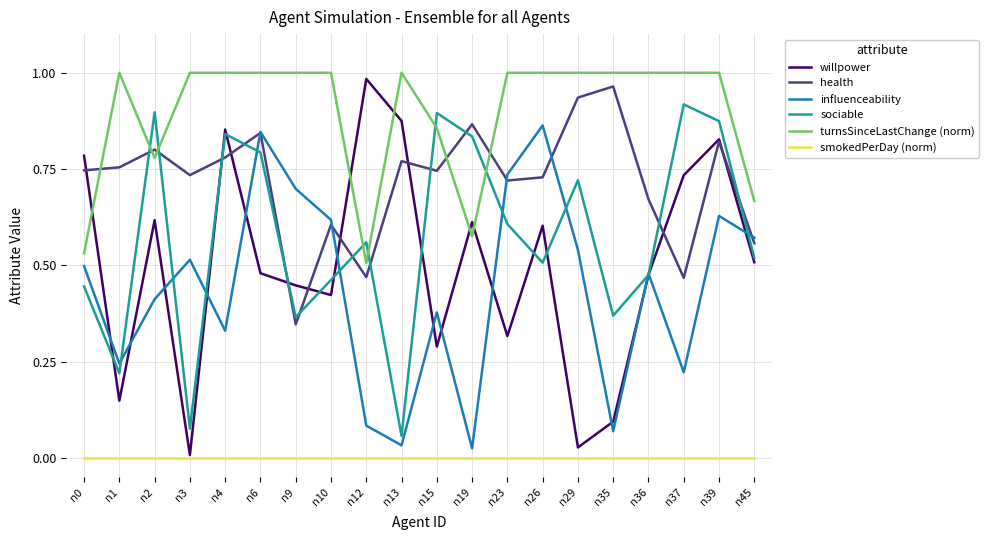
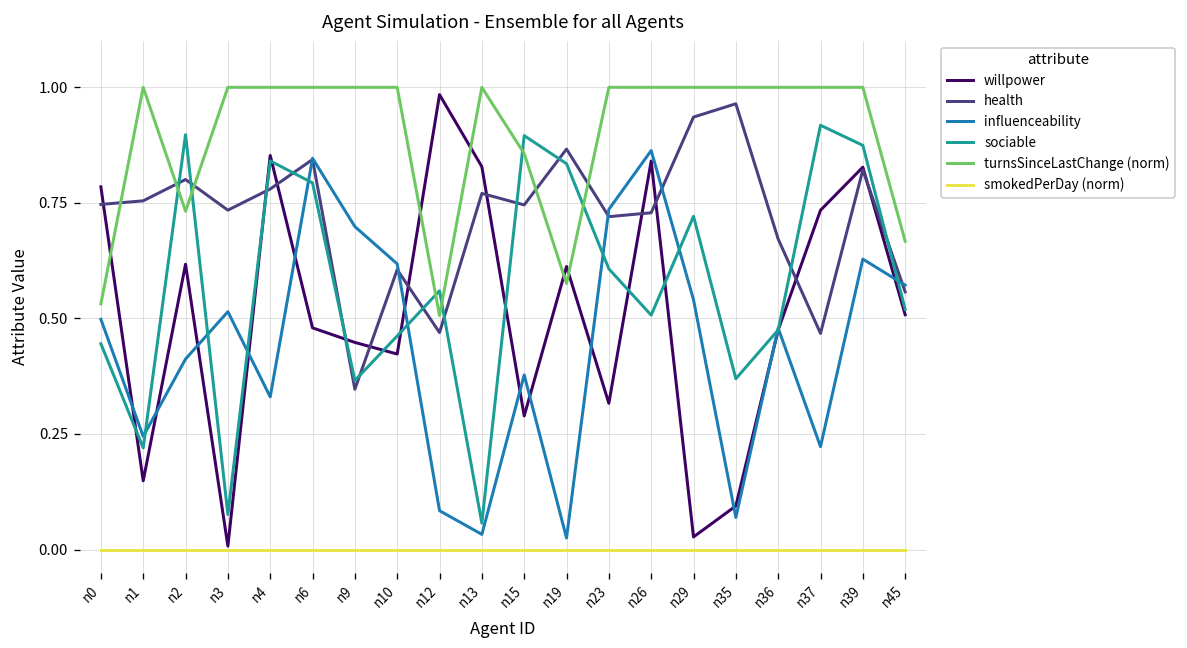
  {
    "willpower": {
      "n0": 0.78,
      "n1": 0.15,
      "n2": 0.62,
      "n3": 0.01,
      "n4": 0.85,
      "n6": 0.48,
      "n9": 0.45,
      "n10": 0.42,
      "n12": 0.98,
-     "n13": 0.87,
+     "n13": 0.83,
      "n15": 0.29,
      "n19": 0.61,
      "n23": 0.32,
-     "n26": 0.60,
+     "n26": 0.84,
      "n29": 0.03,
      "n35": 0.09,
      "n37": 0.73,
      "n45": 0.51
    },
    "health": {
      "n0": 0.75,
      "n1": 0.75,
      "n2": 0.80,
      "n3": 0.73,
      "n4": 0.78,
      "n9": 0.35,
      "n10": 0.61,
      "n12": 0.47,
      "n13": 0.77,
      "n15": 0.75,
      "n19": 0.87,
      "n23": 0.72,
      "n26": 0.73,
      "n29": 0.94,
      "n35": 0.96,
      "n36": 0.67,
      "n37": 0.47,
      "n45": 0.56
    },
    "turnsSinceLastChange (norm)": {
      "n0": 0.53,
      "n1": 1.00,
-     "n2": 0.78,
+     "n2": 0.73,
      "n3": 1.00,
      "n4": 1.00,
      "n6": 1.00,
      "n9": 1.00,
      "n10": 1.00,
      "n12": 0.51,
      "n13": 1.00,
      "n15": 0.86,
      "n19": 0.58,
      "n23": 1.00,
      "n26": 1.00,
      "n29": 1.00,
      "n35": 1.00,
      "n36": 1.00,
      "n37": 1.00,
      "n39": 1.00,
      "n45": 0.67
    },
    "smokedPerDay (norm)": {
      "n0": 0.00,
      "n1": 0.00,
      "n2": 0.00,
      "n3": 0.00,
      "n4": 0.00,
      "n6": 0.00,
      "n9": 0.00,
      "n10": 0.00,
      "n12": 0.00,
      "n13": 0.00,
      "n15": 0.00,
      "n19": 0.00,
      "n23": 0.00,
      "n26": 0.00,
      "n29": 0.00,
      "n35": 0.00,
      "n36": 0.00,
      "n37": 0.00,
      "n39": 0.00,
      "n45": 0.00
    }
  }
